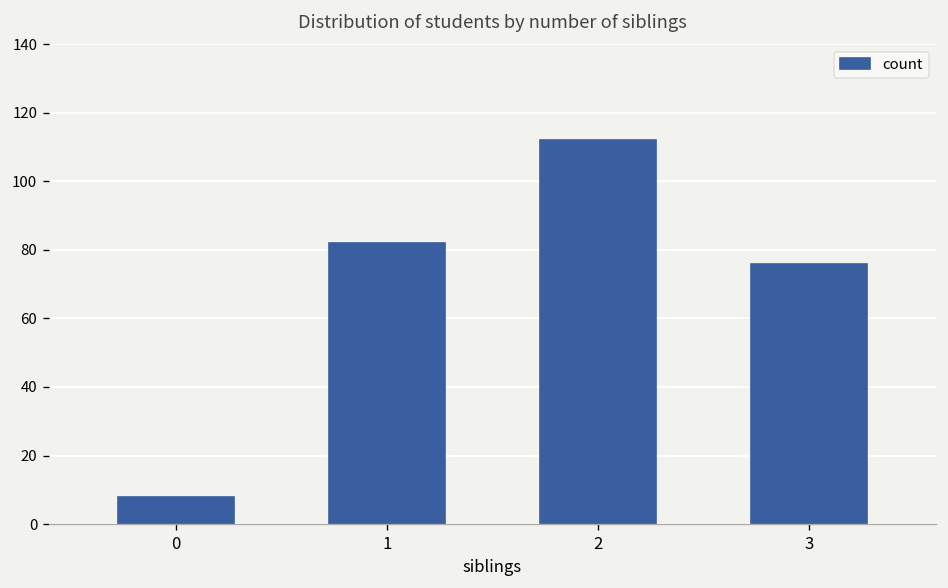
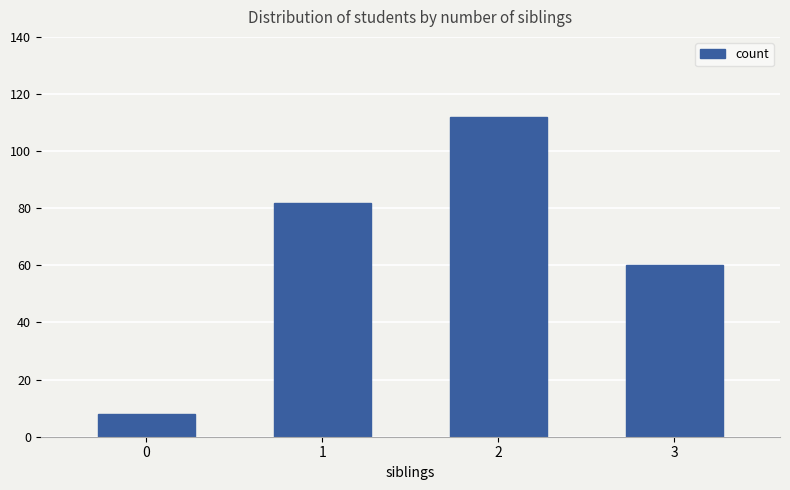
  {
    "0": 8,
    "1": 82,
    "2": 112,
-   "3": 76
+   "3": 60
  }
